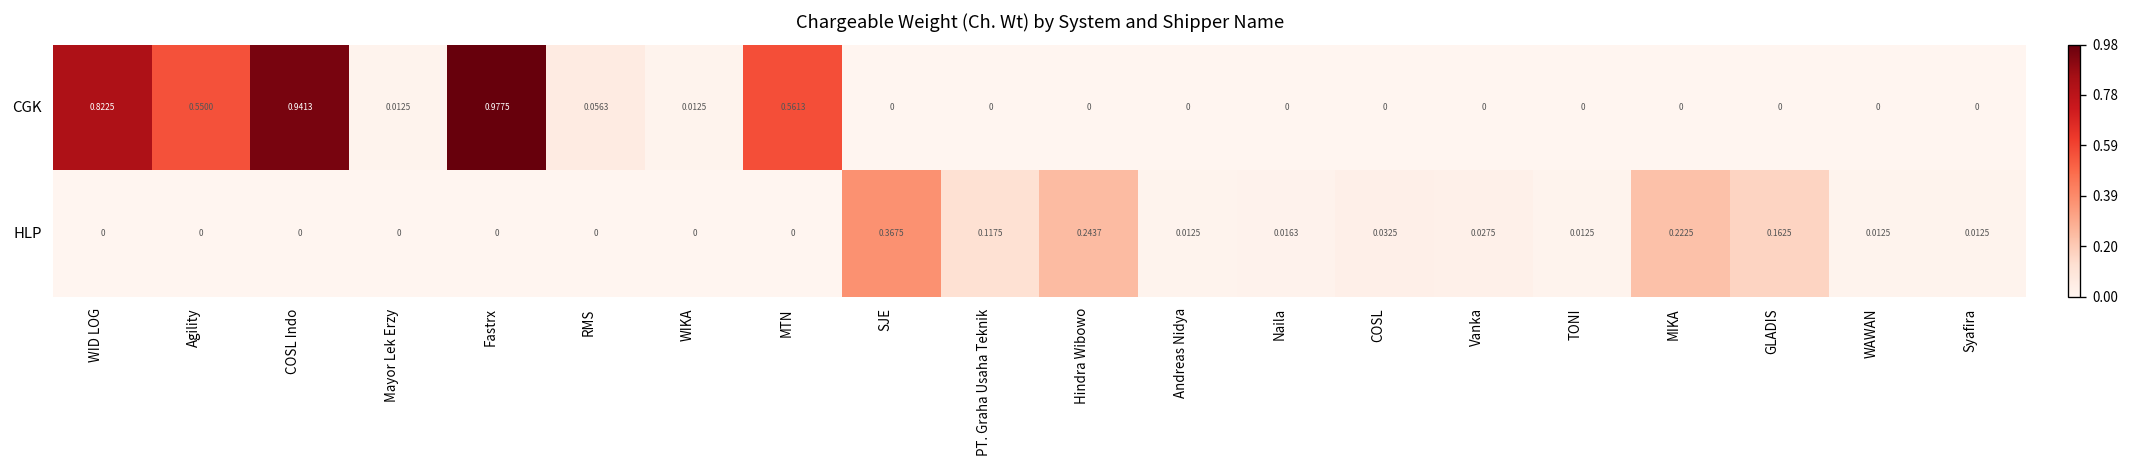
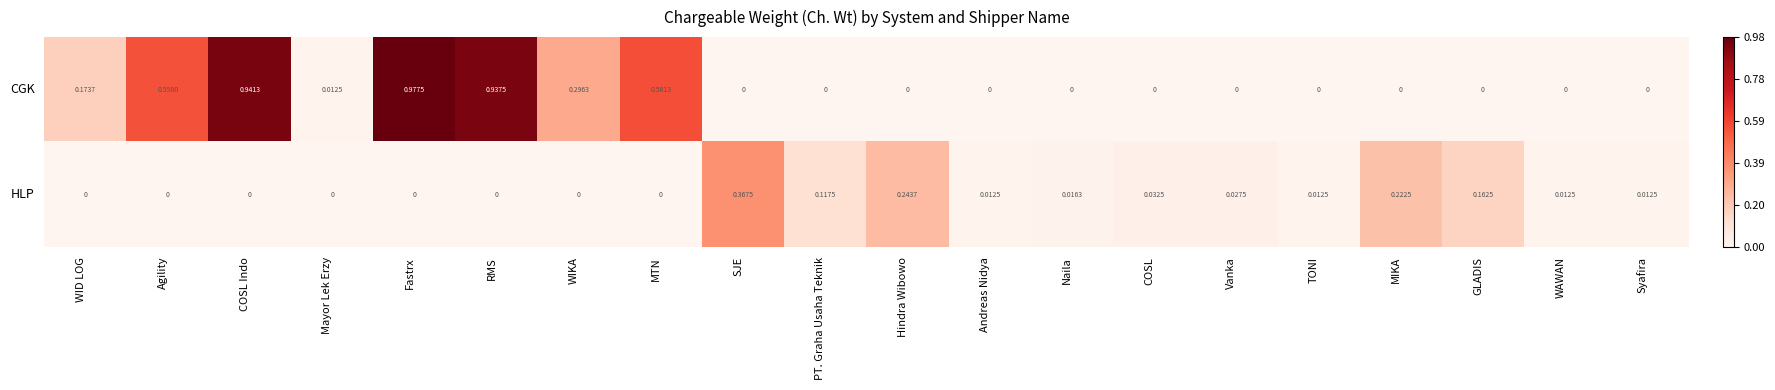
  {
    "CGK": {
-     "WID LOG": 0.8225,
+     "WID LOG": 0.1737,
      "Agility": 0.5500,
      "COSL Indo": 0.9413,
      "Mayor Lek Erzy": 0.0125,
      "Fastrx": 0.9775,
-     "RMS": 0.0563,
-     "WIKA": 0.0125,
+     "RMS": 0.9375,
+     "WIKA": 0.2963,
      "MTN": 0.5613,
      "SJE": 0,
      "PT. Graha Usaha Teknik": 0,
      "Hindra Wibowo": 0,
      "Andreas Nidya": 0,
      "Naila": 0,
      "COSL": 0,
      "Vanka": 0,
      "TONI": 0,
      "MIKA": 0,
      "GLADIS": 0,
      "WAWAN": 0,
      "Syafira": 0
    },
    "HLP": {
      "WID LOG": 0,
      "Agility": 0,
      "COSL Indo": 0,
      "Mayor Lek Erzy": 0,
      "Fastrx": 0,
      "RMS": 0,
      "WIKA": 0,
      "MTN": 0,
      "SJE": 0.3675,
      "PT. Graha Usaha Teknik": 0.1175,
      "Hindra Wibowo": 0.2437,
      "Andreas Nidya": 0.0125,
      "Naila": 0.0163,
      "COSL": 0.0325,
      "Vanka": 0.0275,
      "TONI": 0.0125,
      "MIKA": 0.2225,
      "GLADIS": 0.1625,
      "WAWAN": 0.0125,
      "Syafira": 0.0125
    }
  }
